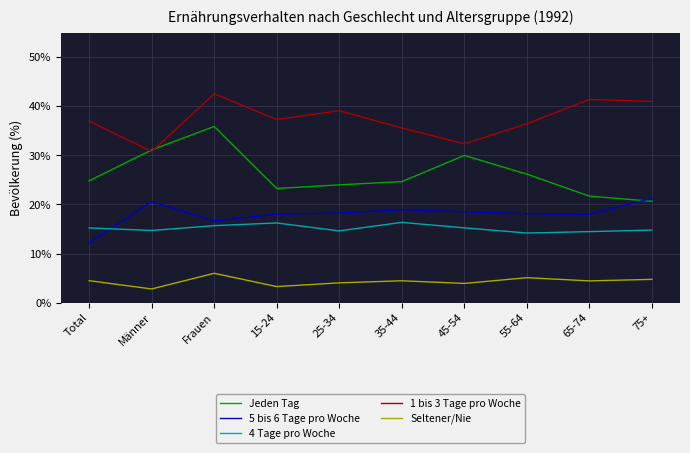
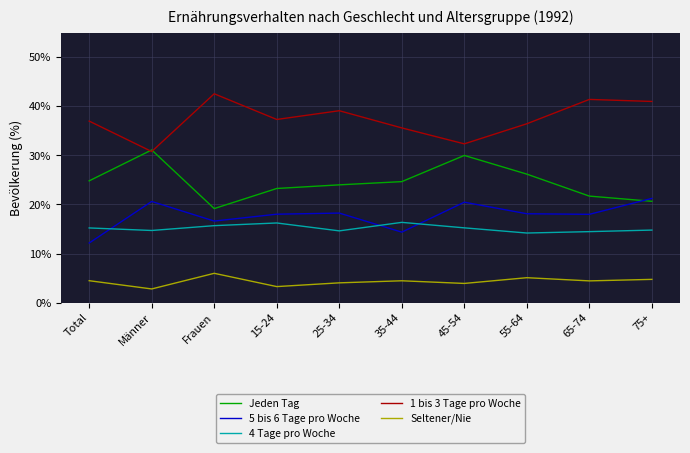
  {
    "Jeden Tag": {
      "Total": "25%",
-     "Frauen": "36%",
+     "Frauen": "19%",
      "15-24": "23%",
      "25-34": "24%",
      "35-44": "25%",
      "45-54": "30%",
      "55-64": "26%",
      "65-74": "22%",
      "75+": "21%"
    },
    "5 bis 6 Tage pro Woche": {
      "Total": "12%",
      "Männer": "21%",
      "Frauen": "17%",
      "15-24": "18%",
      "25-34": "18%",
-     "35-44": "19%",
-     "45-54": "19%",
+     "35-44": "14%",
+     "45-54": "20%",
      "55-64": "18%",
      "65-74": "18%",
      "75+": "21%"
    },
    "4 Tage pro Woche": {
      "Total": "15%",
      "Männer": "15%",
      "Frauen": "16%",
      "15-24": "16%",
      "25-34": "15%",
      "35-44": "16%",
      "45-54": "15%",
      "55-64": "14%",
      "65-74": "14%",
      "75+": "15%"
    },
    "1 bis 3 Tage pro Woche": {
      "Total": "37%",
      "Frauen": "43%",
      "15-24": "37%",
      "25-34": "39%",
      "35-44": "36%",
      "45-54": "32%",
      "55-64": "36%",
      "65-74": "41%",
      "75+": "41%"
    },
    "Seltener/Nie": {
      "Total": "4%",
      "Männer": "3%",
      "Frauen": "6%",
      "15-24": "3%",
      "25-34": "4%",
      "35-44": "4%",
      "45-54": "4%",
      "55-64": "5%",
      "65-74": "4%",
      "75+": "5%"
    }
  }
